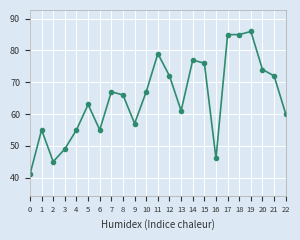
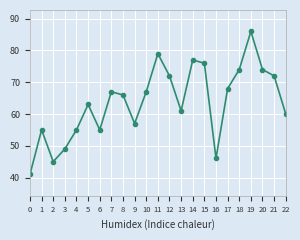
  {
    "0": 41,
    "1": 55,
    "2": 45,
    "3": 49,
    "4": 55,
    "5": 63,
    "6": 55,
    "7": 67,
    "8": 66,
    "9": 57,
    "10": 67,
    "11": 79,
    "12": 72,
    "13": 61,
    "14": 77,
    "15": 76,
    "16": 46,
-   "17": 85,
-   "18": 85,
+   "17": 68,
+   "18": 74,
    "19": 86,
    "20": 74,
    "21": 72,
    "22": 60
  }
